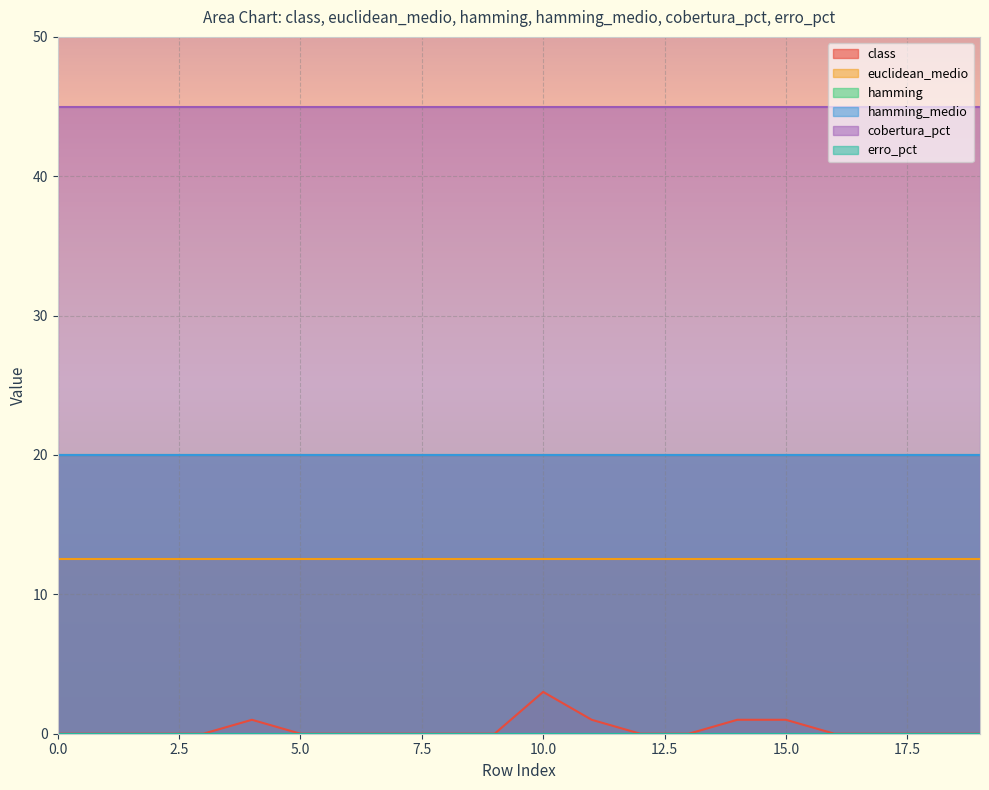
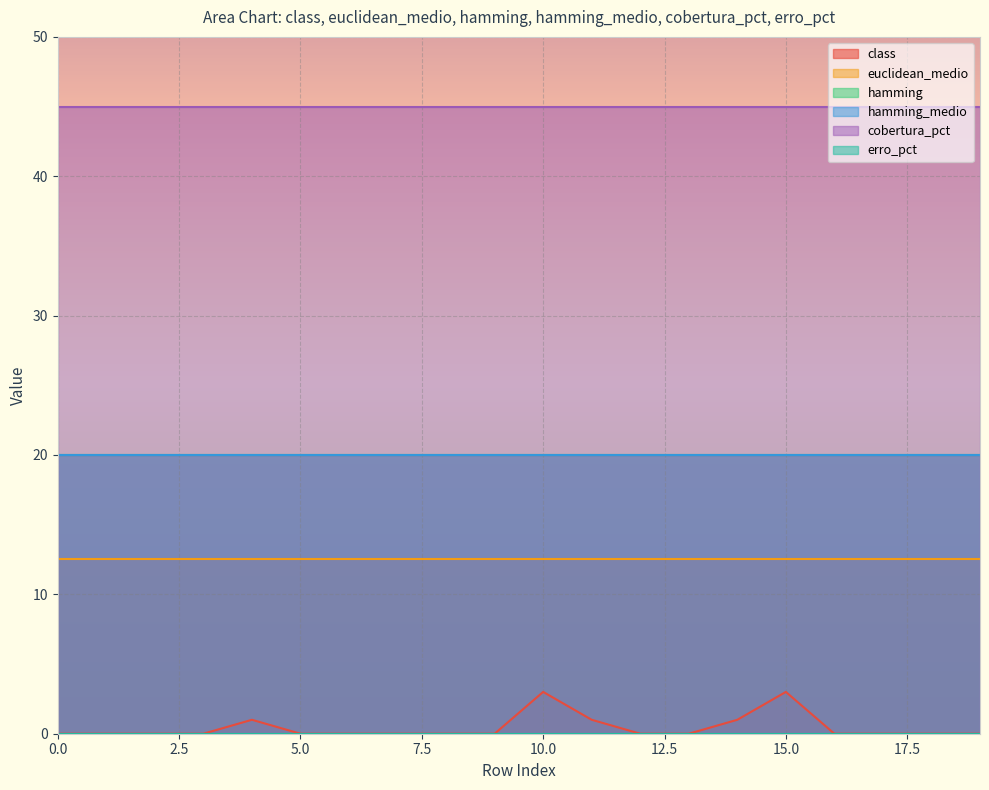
  {
    "class": {
      "10.0": 3,
-     "15.0": 1
+     "15.0": 3
    },
    "euclidean_medio": {
      "0.0": 12.5,
      "5.0": 12.5,
      "10.0": 12.5,
      "15.0": 12.5
    },
    "cobertura_pct": {
      "0.0": 45,
      "5.0": 45,
      "10.0": 45,
      "15.0": 45
    }
  }
